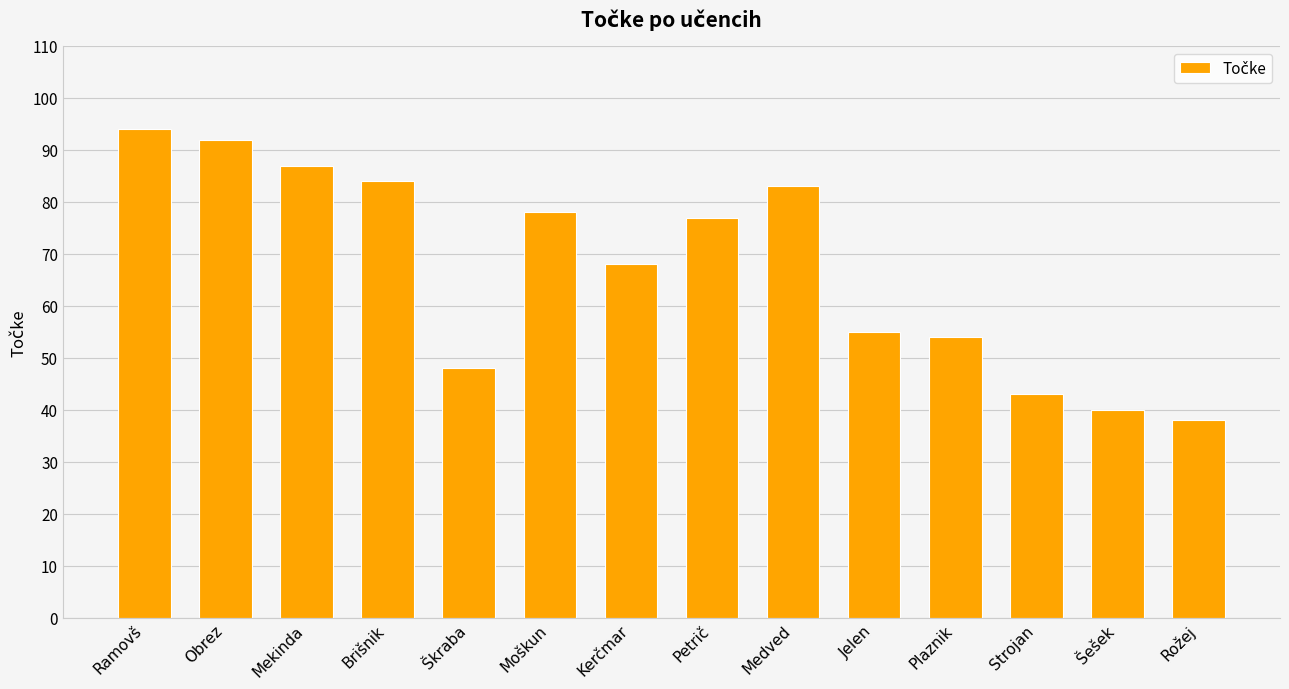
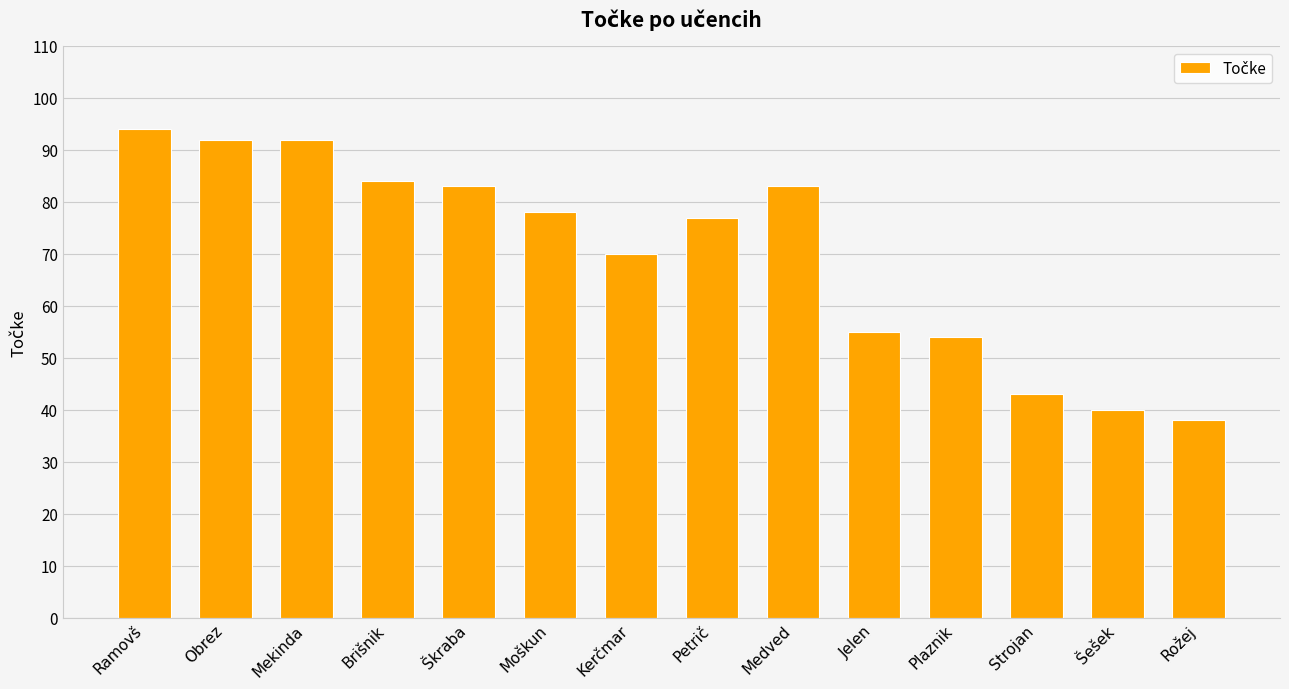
  {
    "Ramovš": 94,
    "Obrez": 92,
-   "Mekinda": 87,
+   "Mekinda": 92,
    "Brišnik": 84,
-   "Škraba": 48,
+   "Škraba": 83,
    "Moškun": 78,
-   "Kerčmar": 68,
+   "Kerčmar": 70,
    "Petrič": 77,
    "Medved": 83,
    "Jelen": 55,
    "Plaznik": 54,
    "Strojan": 43,
    "Šešek": 40,
    "Rožej": 38
  }
